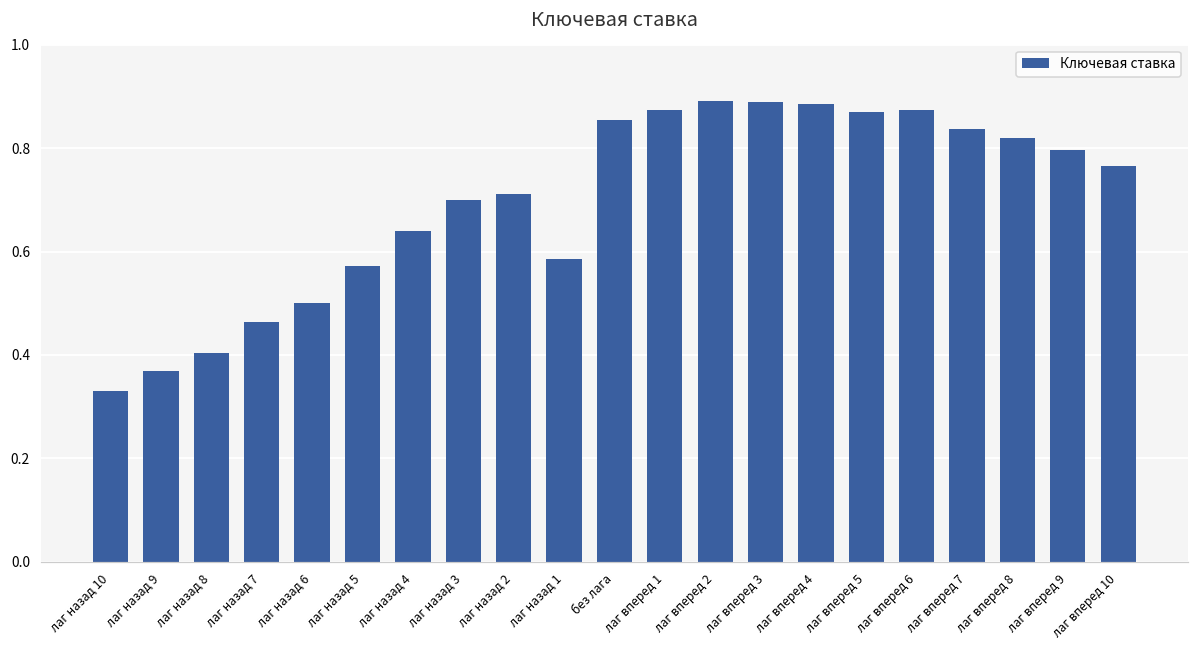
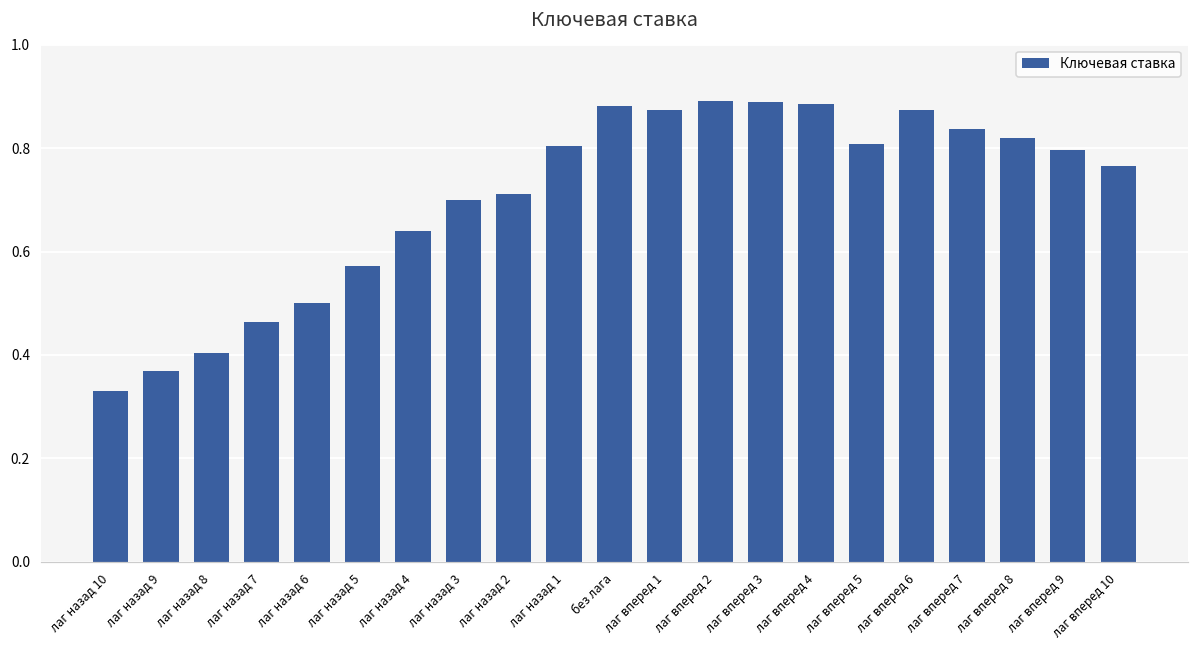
  {
    "лаг назад 10": 0.33,
    "лаг назад 9": 0.37,
    "лаг назад 8": 0.40,
    "лаг назад 7": 0.46,
    "лаг назад 6": 0.50,
    "лаг назад 5": 0.57,
    "лаг назад 4": 0.64,
    "лаг назад 3": 0.70,
    "лаг назад 2": 0.71,
-   "лаг назад 1": 0.58,
-   "без лага": 0.85,
+   "лаг назад 1": 0.80,
+   "без лага": 0.88,
    "лаг вперед 1": 0.87,
    "лаг вперед 2": 0.89,
    "лаг вперед 3": 0.89,
    "лаг вперед 4": 0.89,
-   "лаг вперед 5": 0.87,
+   "лаг вперед 5": 0.81,
    "лаг вперед 6": 0.87,
    "лаг вперед 7": 0.84,
    "лаг вперед 8": 0.82,
    "лаг вперед 9": 0.80,
    "лаг вперед 10": 0.77
  }
